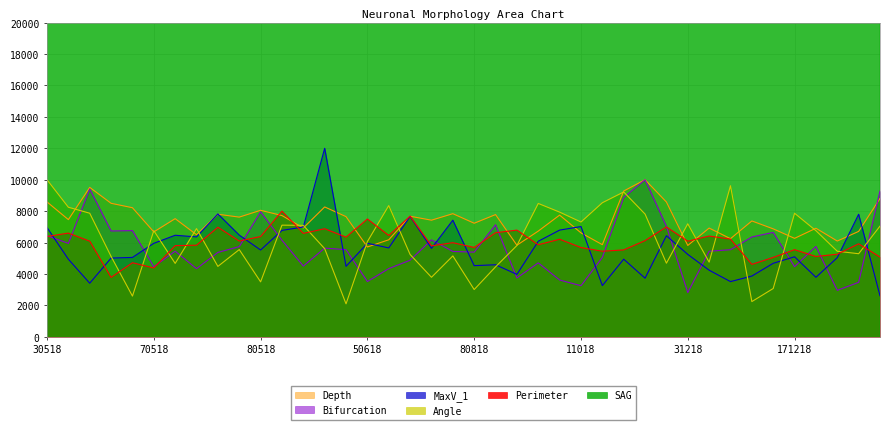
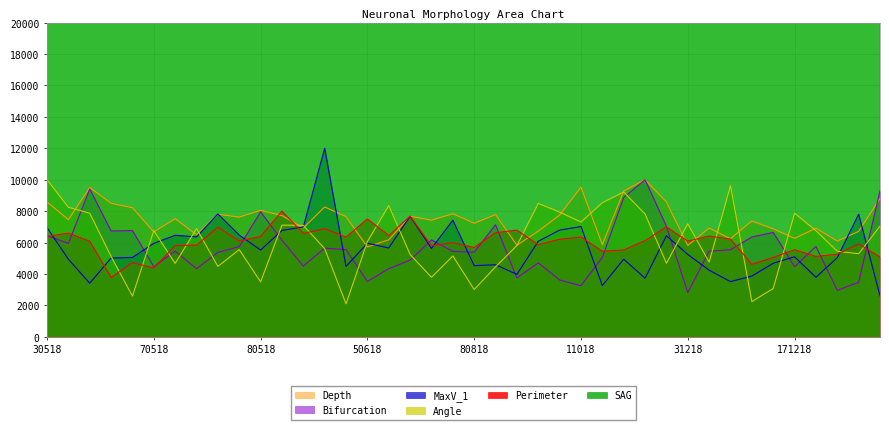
  {
    "Depth": {
-     "11018": 6600
+     "11018": 9500
    },
    "Bifurcation": {
      "11018": 3300
    },
    "MaxV_1": {
      "11018": 7000
    },
    "Angle": {
      "11018": 7300
    },
    "Perimeter": {
-     "11018": 5700
+     "11018": 6300
    }
  }
